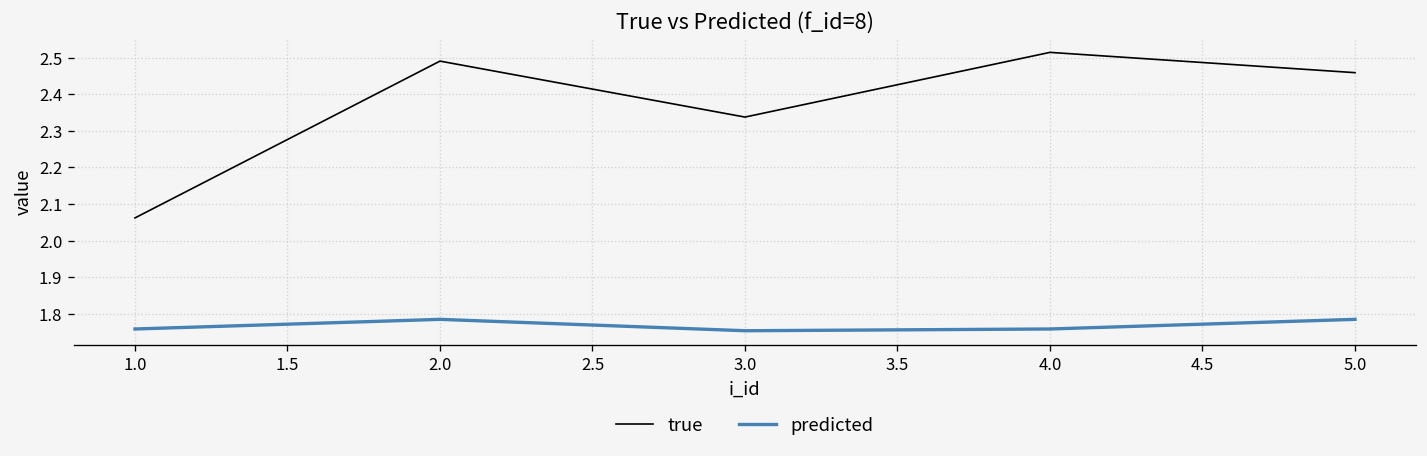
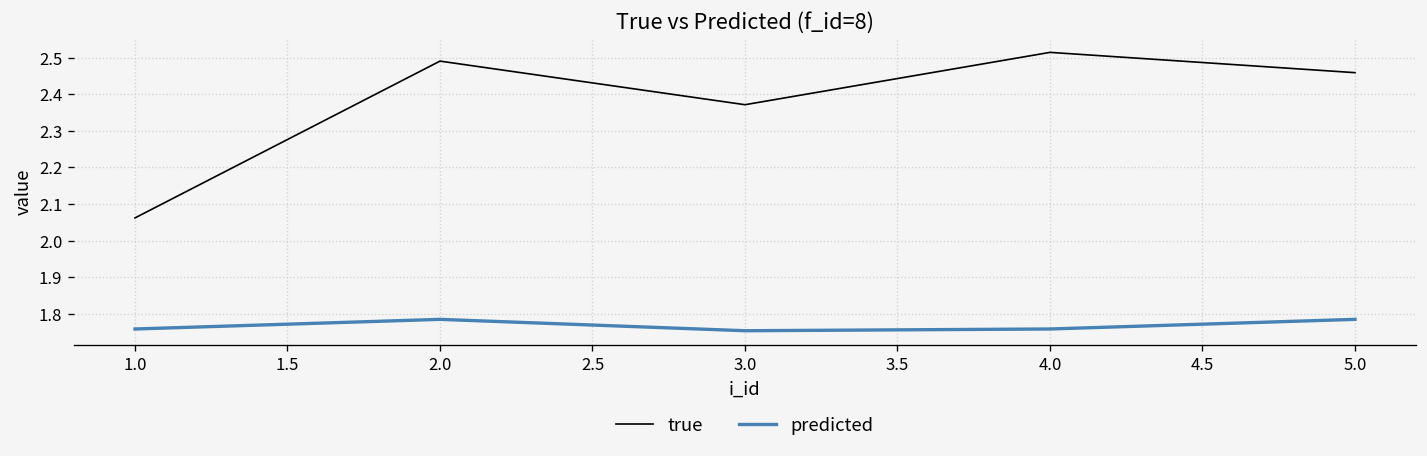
  {
    "true": {
      "1.0": 2.06,
      "2.0": 2.49,
-     "3.0": 2.34,
+     "3.0": 2.37,
      "4.0": 2.51,
      "5.0": 2.46
    },
    "predicted": {
      "1.0": 1.76,
      "2.0": 1.78,
      "3.0": 1.75,
      "4.0": 1.76,
      "5.0": 1.78
    }
  }
